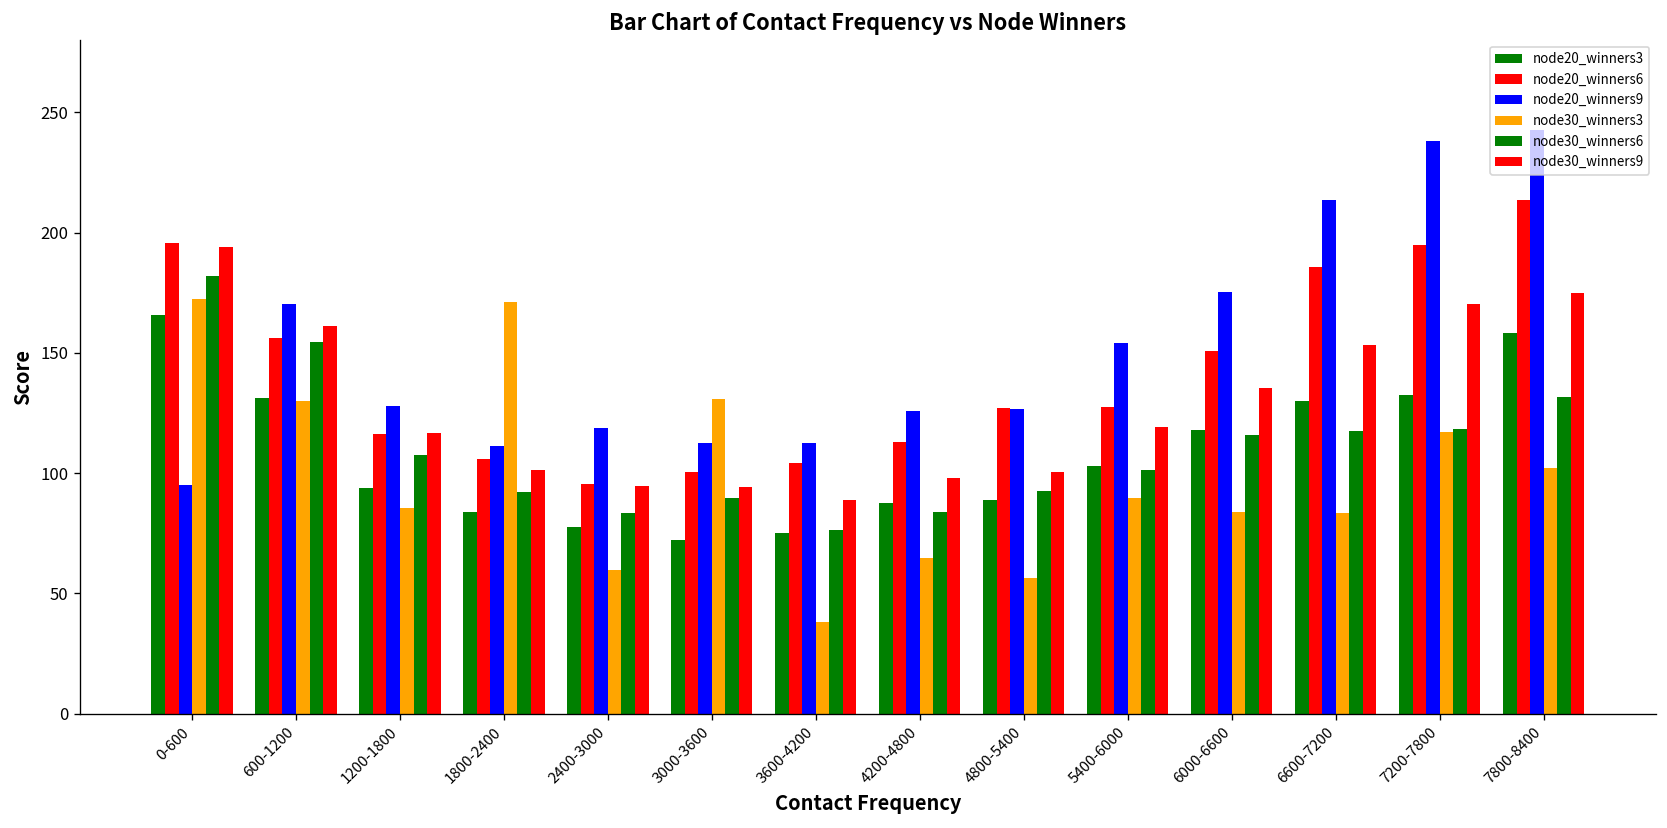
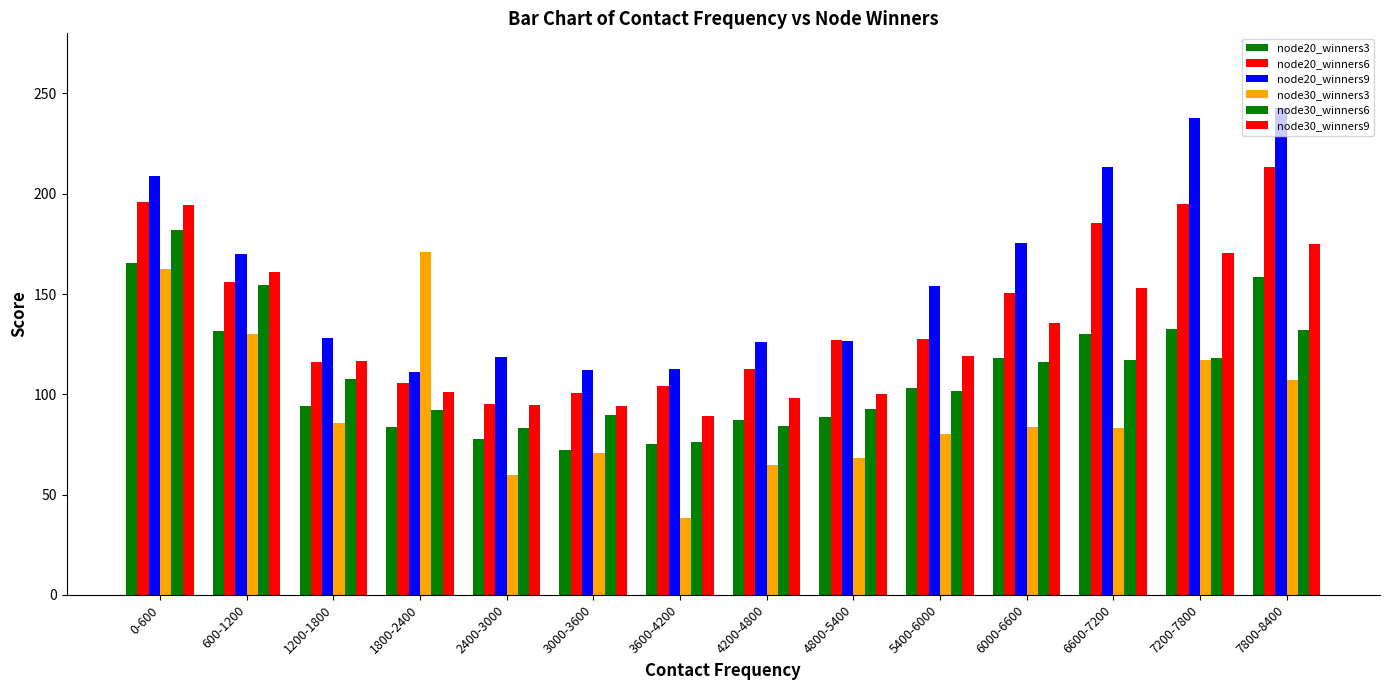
  {
    "node20_winners9": {
-     "0-600": 95,
+     "0-600": 209,
      "600-1200": 170,
      "1200-1800": 128,
      "1800-2400": 111,
      "2400-3000": 119,
      "3000-3600": 112,
      "3600-4200": 113,
      "4200-4800": 126,
      "4800-5400": 127,
      "5400-6000": 154,
      "6000-6600": 175,
      "6600-7200": 213,
      "7200-7800": 238
    },
    "node30_winners3": {
-     "0-600": 172,
+     "0-600": 162,
      "600-1200": 130,
      "1200-1800": 86,
      "1800-2400": 171,
      "2400-3000": 60,
-     "3000-3600": 131,
+     "3000-3600": 71,
      "3600-4200": 38,
      "4200-4800": 65,
-     "4800-5400": 56,
-     "5400-6000": 90,
+     "4800-5400": 68,
+     "5400-6000": 80,
      "6000-6600": 84,
      "6600-7200": 83,
      "7200-7800": 117,
-     "7800-8400": 102
+     "7800-8400": 107
    }
  }
